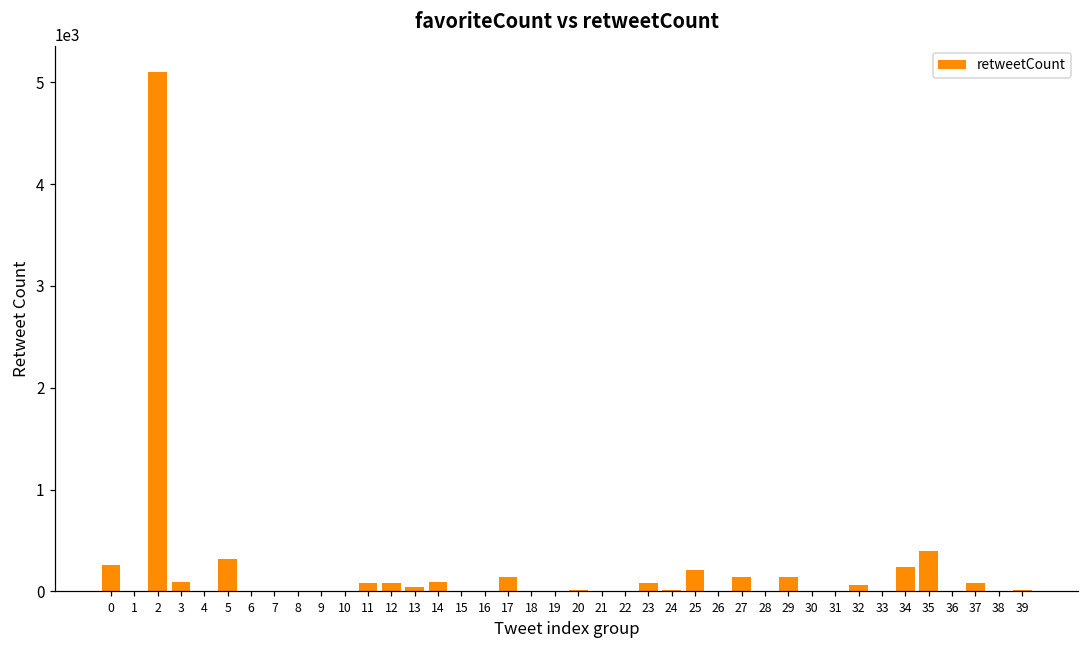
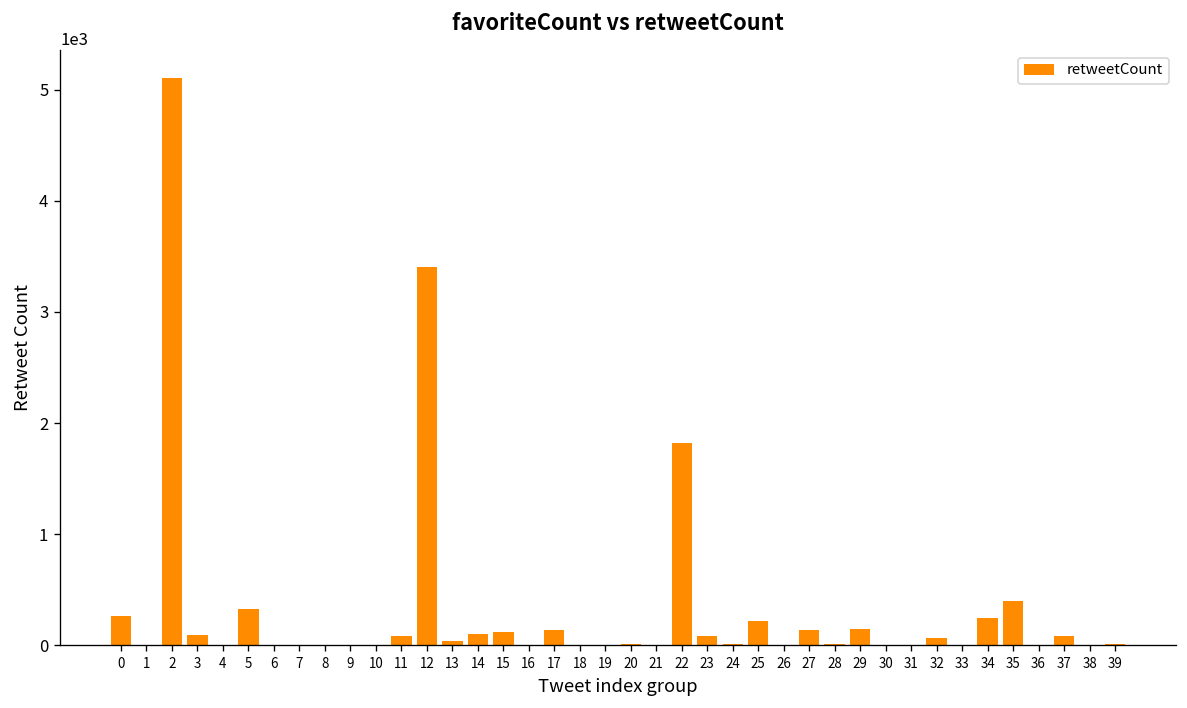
  {
    "0": 300,
    "1": 0,
    "2": 5100,
    "3": 100,
    "5": 300,
    "7": 0,
    "10": 0,
    "11": 100,
-   "12": 100,
+   "12": 3400,
    "13": 0,
    "14": 100,
-   "15": 0,
+   "15": 100,
    "16": 0,
    "17": 100,
    "18": 0,
    "19": 0,
    "21": 0,
-   "22": 0,
+   "22": 1800,
    "23": 100,
    "25": 200,
    "26": 0,
    "27": 100,
    "29": 100,
    "30": 0,
    "31": 0,
    "32": 100,
    "33": 0,
    "34": 200,
    "35": 400,
    "37": 100,
    "38": 0
  }
